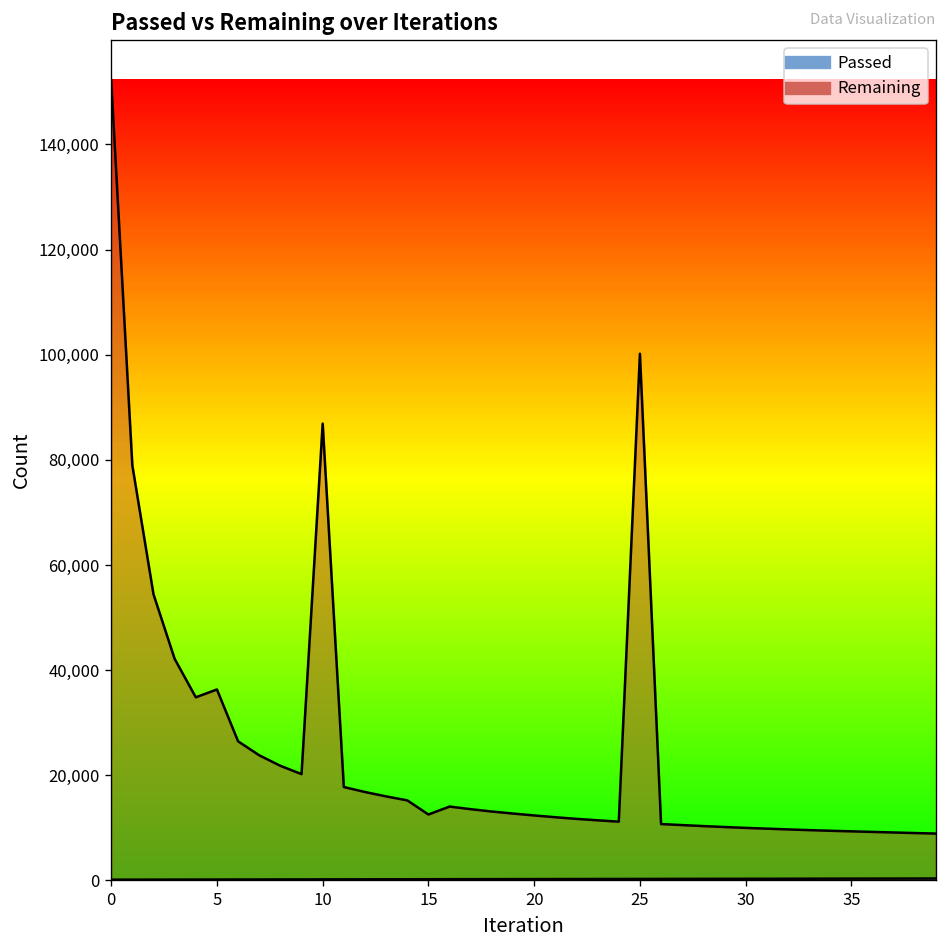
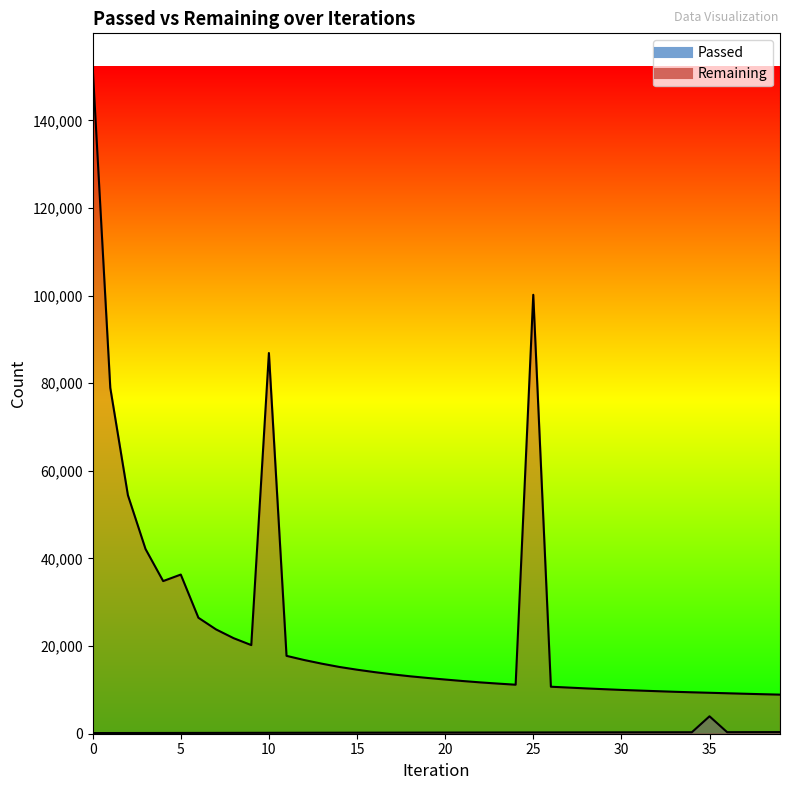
  {
    "Passed": {
      "0": "0",
      "5": "0",
      "10": "0",
      "15": "0",
      "20": "0",
      "25": "0",
      "30": "0",
-     "35": "0"
+     "35": "4,000"
    },
    "Remaining": {
      "0": "152,000",
      "5": "36,000",
      "10": "87,000",
-     "15": "13,000",
+     "15": "15,000",
      "20": "12,000",
      "25": "100,000",
      "30": "10,000",
      "35": "9,000"
    }
  }
